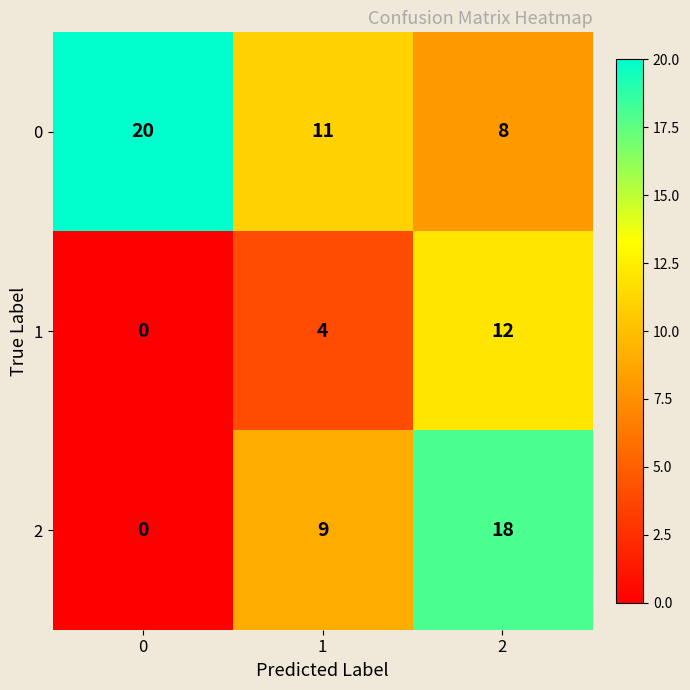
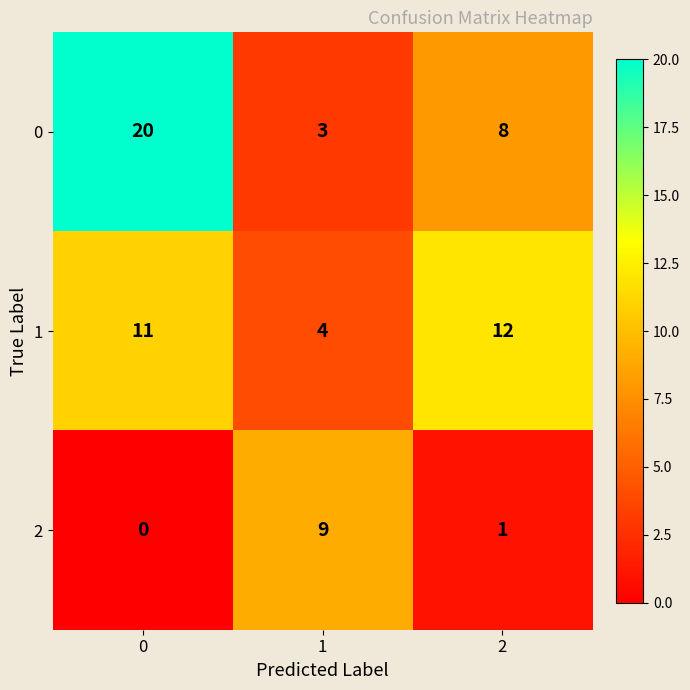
  {
    "0": {
      "0": 20,
-     "1": 11,
+     "1": 3,
      "2": 8
    },
    "1": {
-     "0": 0,
+     "0": 11,
      "1": 4,
      "2": 12
    },
    "2": {
      "0": 0,
      "1": 9,
-     "2": 18
+     "2": 1
    }
  }
